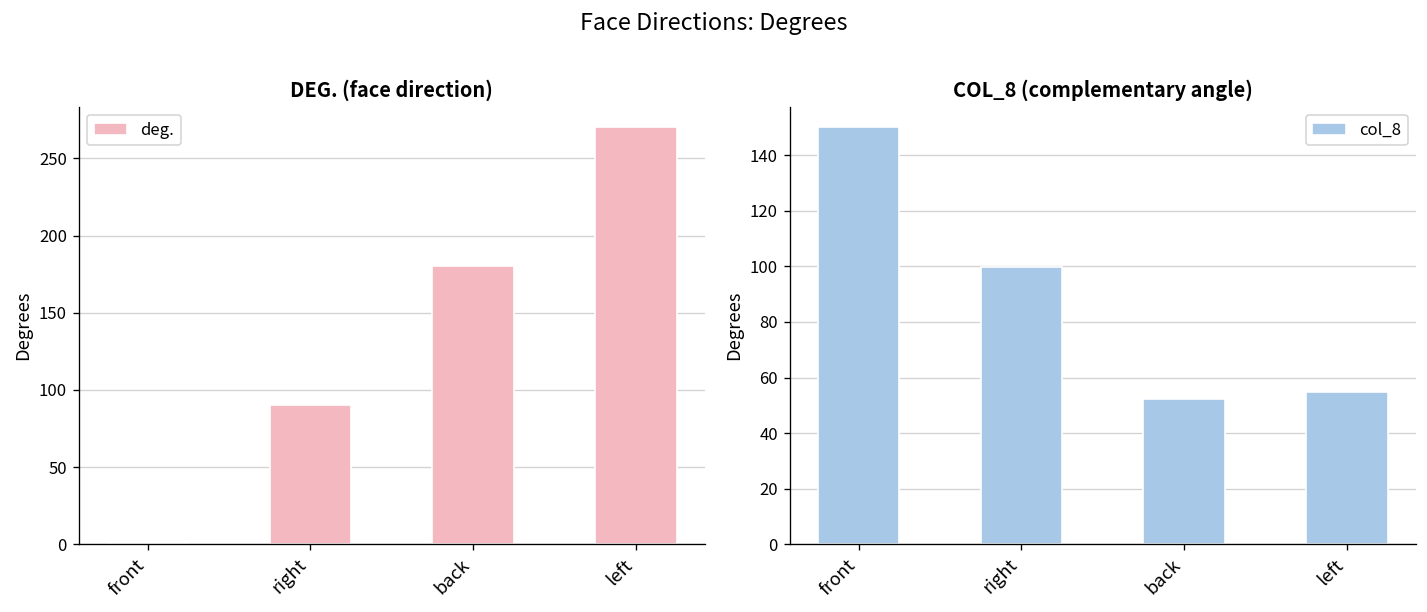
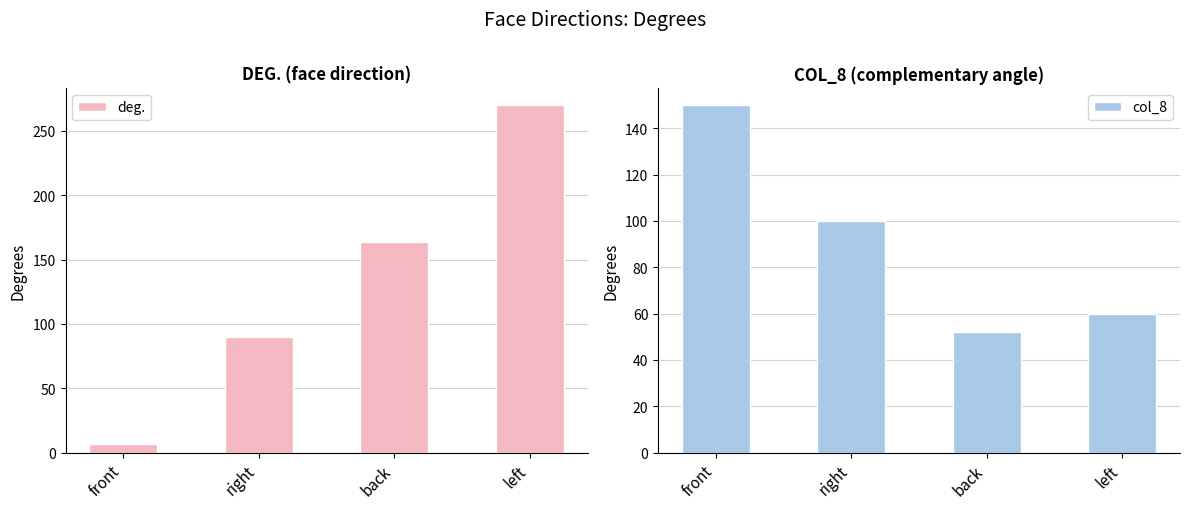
  {
    "DEG. (face direction)": {
-     "front": 0,
+     "front": 7,
      "right": 90,
-     "back": 180,
+     "back": 164,
      "left": 270
    },
    "COL_8 (complementary angle)": {
      "front": 150,
      "right": 100,
      "back": 52,
-     "left": 55
+     "left": 60
    }
  }
